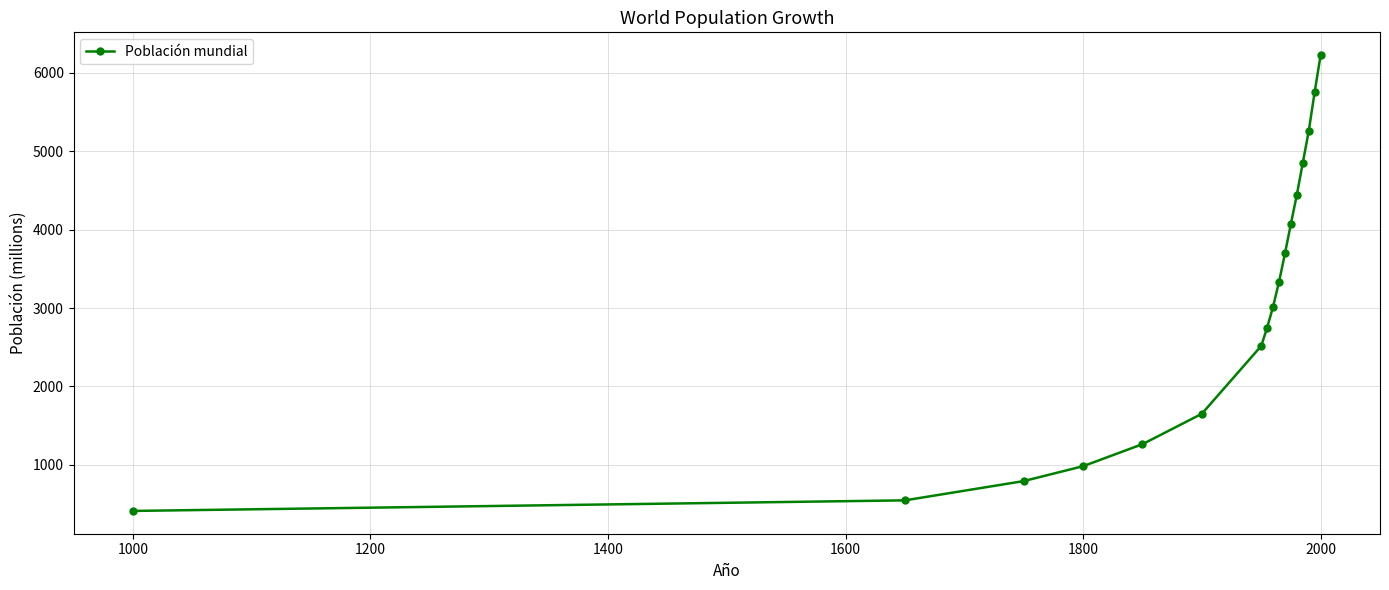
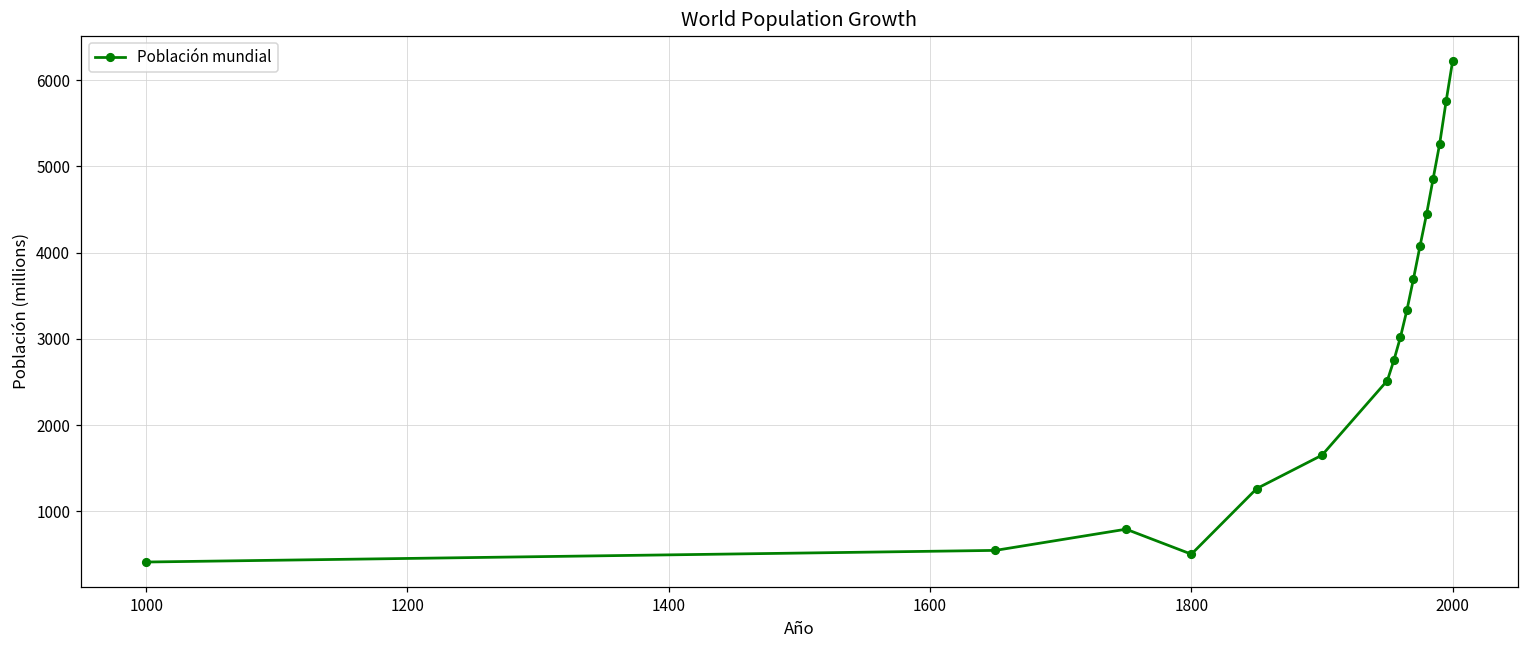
  {
    "1000": 400,
-   "1800": 1000,
+   "1800": 500,
    "2000": 6200
  }
